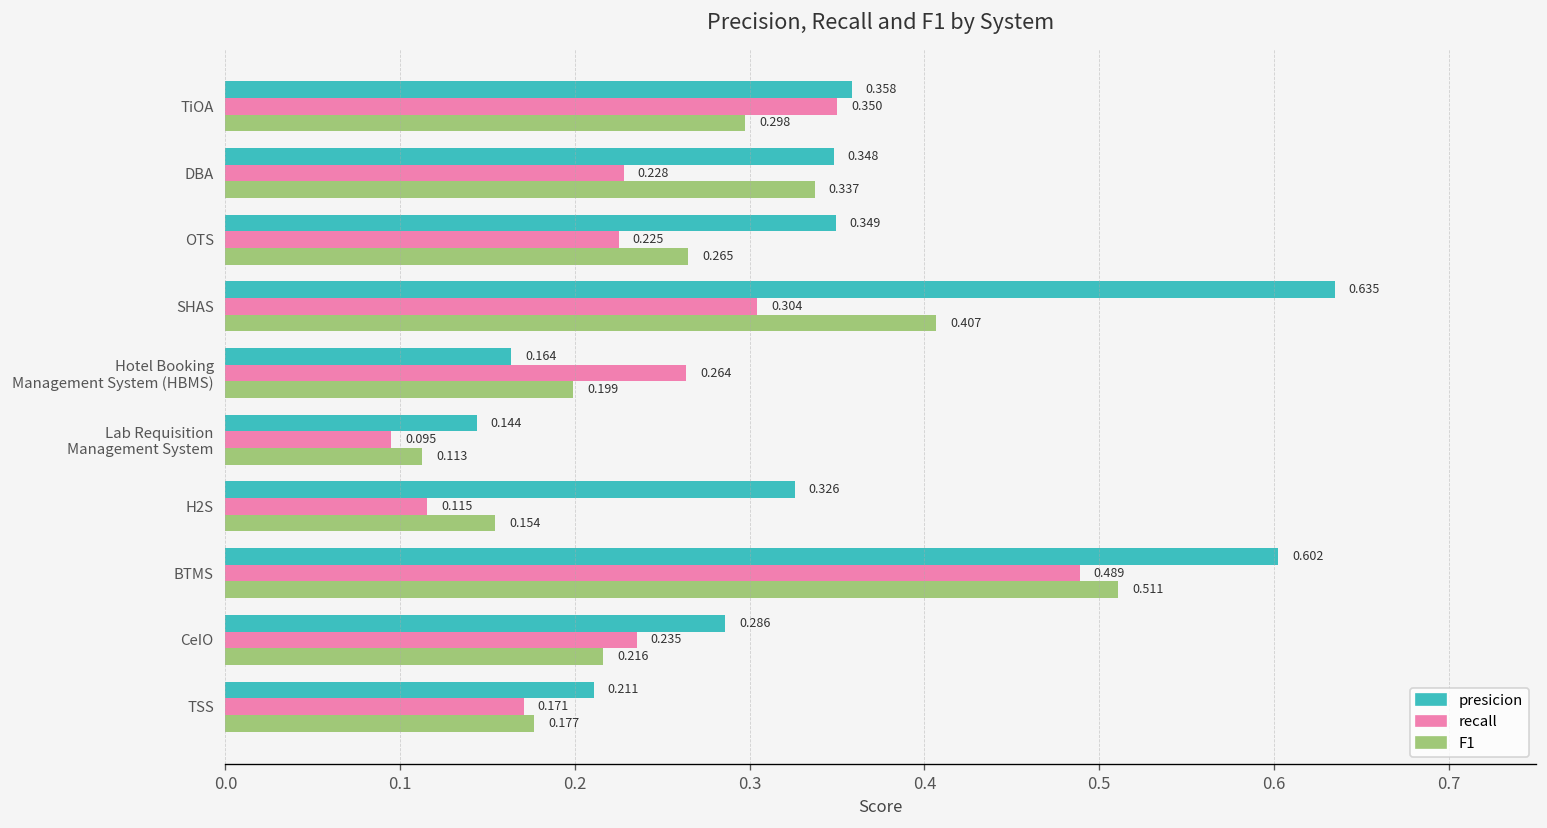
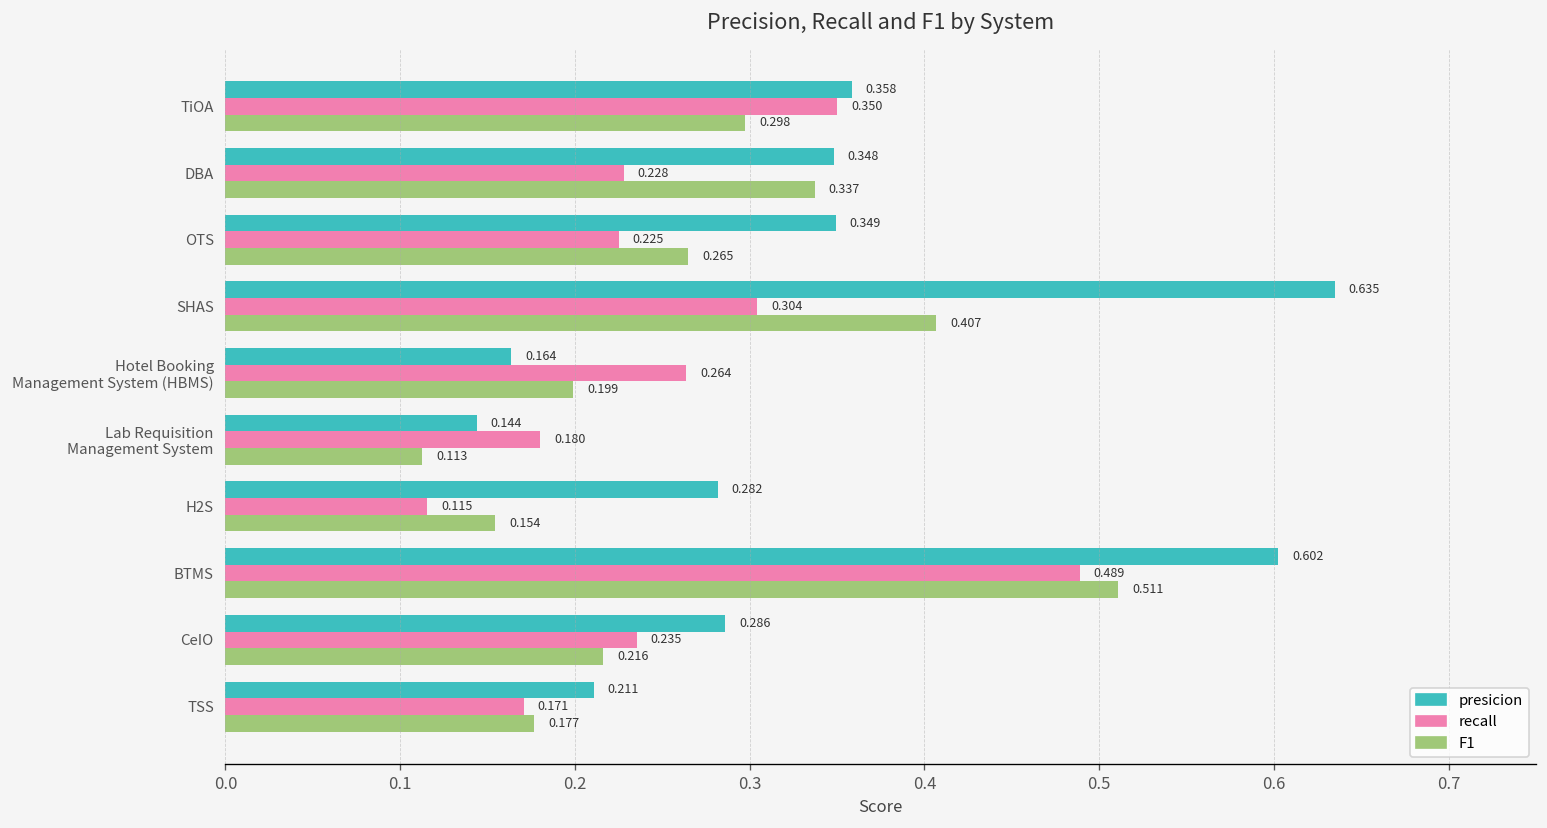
  {
    "presicion": {
      "TiOA": 0.358,
      "DBA": 0.348,
      "OTS": 0.349,
      "SHAS": 0.635,
      "Hotel Booking Management System (HBMS)": 0.164,
      "Lab Requisition Management System": 0.144,
-     "H2S": 0.326,
+     "H2S": 0.282,
      "BTMS": 0.602,
      "CeIO": 0.286,
      "TSS": 0.211
    },
    "recall": {
      "TiOA": 0.350,
      "DBA": 0.228,
      "OTS": 0.225,
      "SHAS": 0.304,
      "Hotel Booking Management System (HBMS)": 0.264,
-     "Lab Requisition Management System": 0.095,
+     "Lab Requisition Management System": 0.180,
      "H2S": 0.115,
      "BTMS": 0.489,
      "CeIO": 0.235,
      "TSS": 0.171
    },
    "F1": {
      "TiOA": 0.298,
      "DBA": 0.337,
      "OTS": 0.265,
      "SHAS": 0.407,
      "Hotel Booking Management System (HBMS)": 0.199,
      "Lab Requisition Management System": 0.113,
      "H2S": 0.154,
      "BTMS": 0.511,
      "CeIO": 0.216,
      "TSS": 0.177
    }
  }
